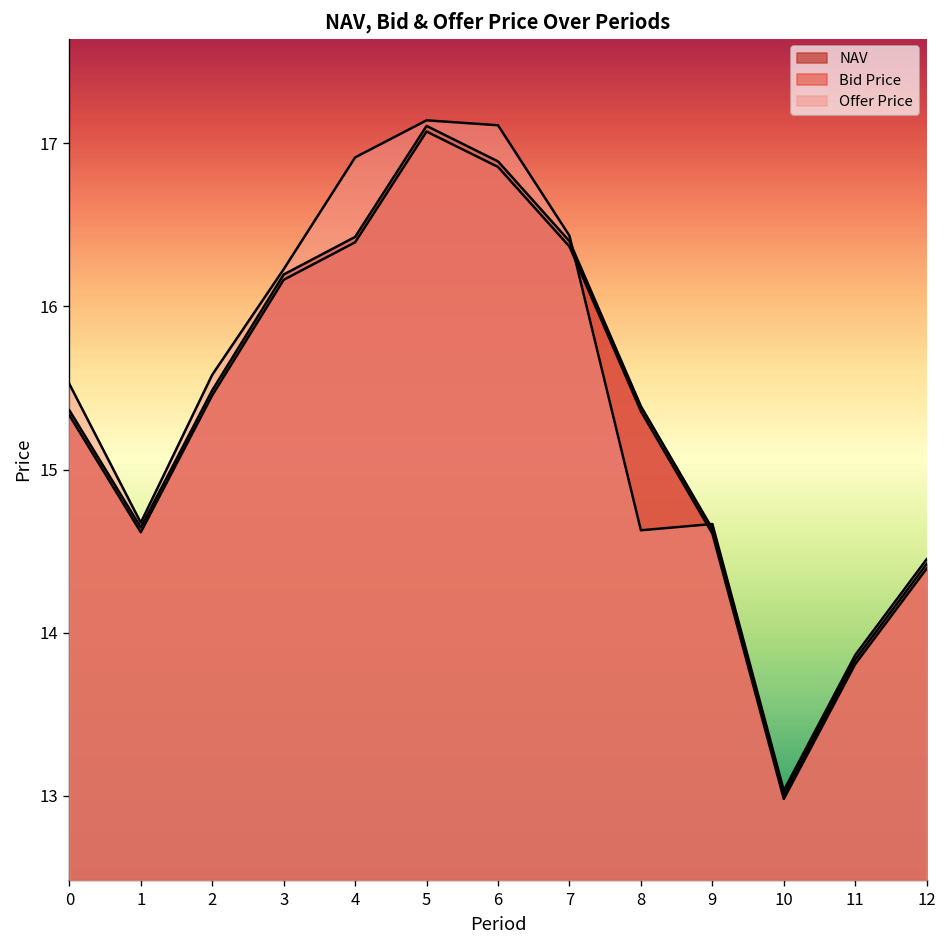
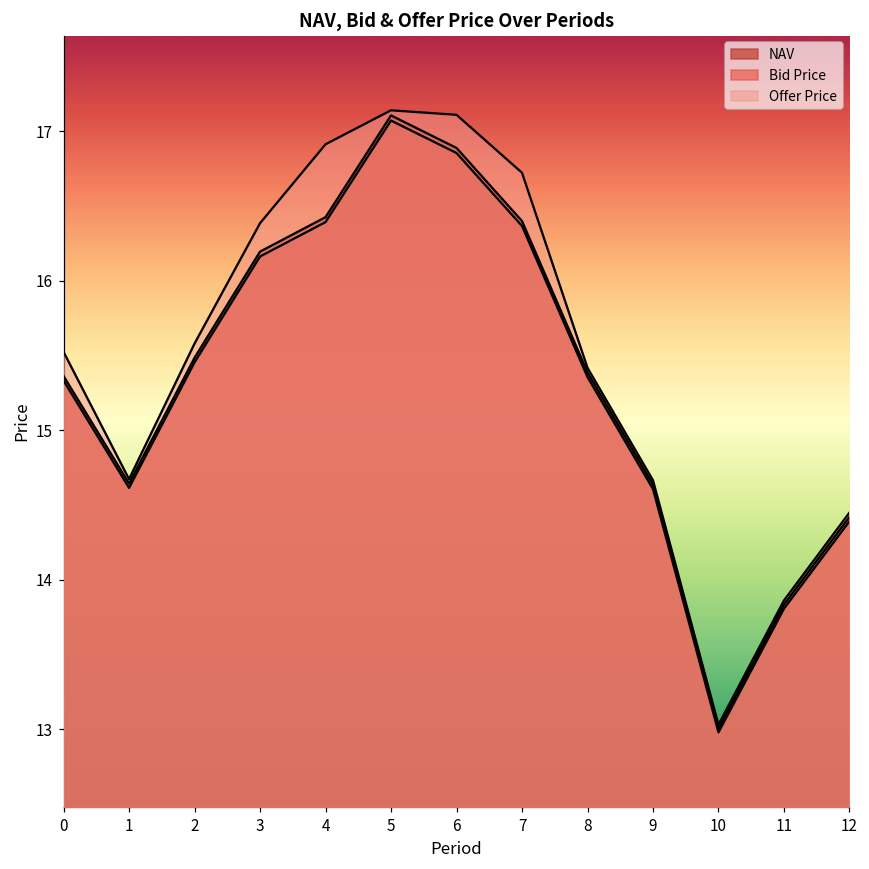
  {
    "Offer Price": {
      "0": 15.53,
      "1": 14.67,
      "2": 15.58,
-     "3": 16.23,
+     "3": 16.39,
      "4": 16.91,
      "5": 17.14,
      "6": 17.11,
-     "7": 16.43,
-     "8": 14.63,
+     "7": 16.72,
+     "8": 15.42,
      "9": 14.67,
      "10": 13.03,
      "11": 13.86,
      "12": 14.45
    }
  }
